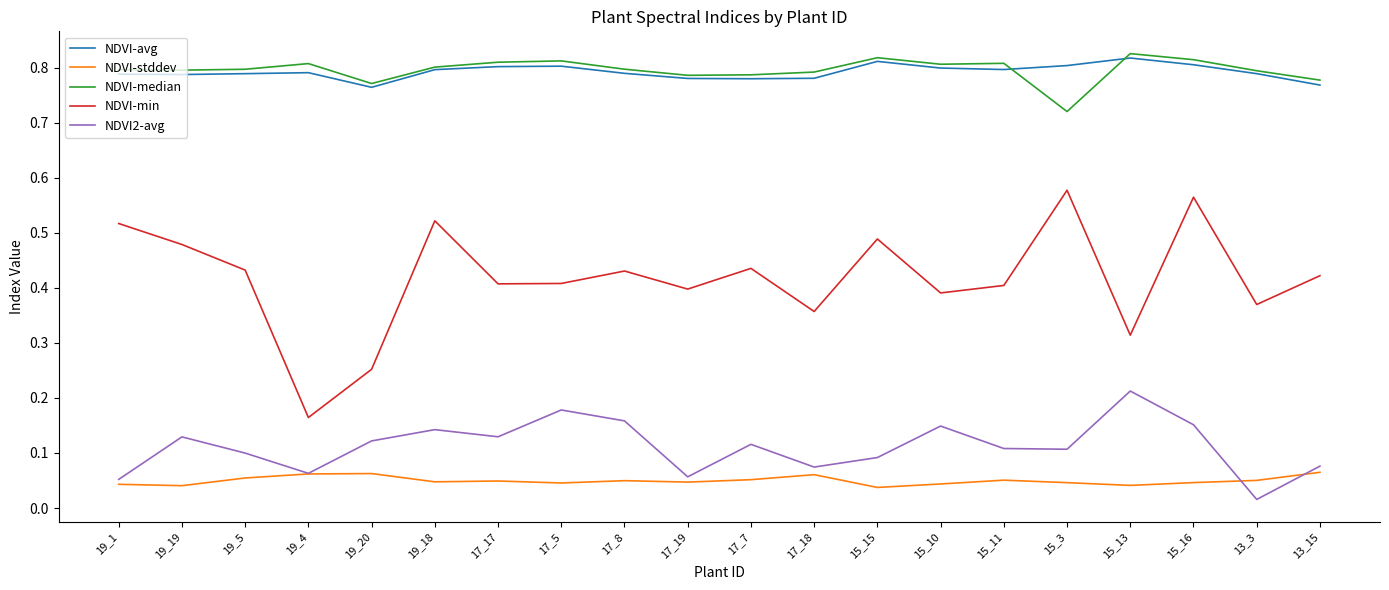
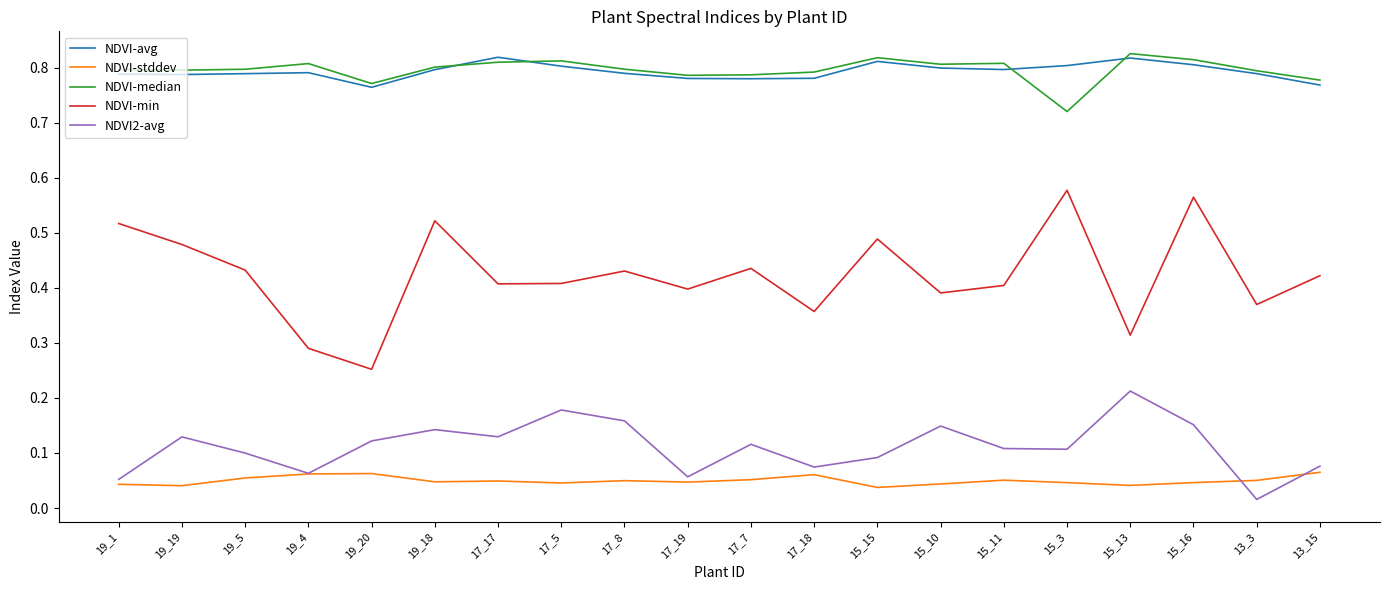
  {
    "NDVI-avg": {
      "19_5": 0.79,
      "19_4": 0.79,
      "19_20": 0.76,
-     "17_17": 0.80,
+     "17_17": 0.82,
      "17_5": 0.80,
      "17_8": 0.79,
      "17_19": 0.78,
      "17_7": 0.78,
      "17_18": 0.78,
      "15_15": 0.81,
      "15_10": 0.80,
      "15_11": 0.80,
      "15_3": 0.80,
      "15_13": 0.82,
      "15_16": 0.81,
      "13_3": 0.79,
      "13_15": 0.77
    },
    "NDVI-stddev": {
      "19_1": 0.04,
      "19_19": 0.04,
      "19_5": 0.05,
      "19_20": 0.06,
      "19_18": 0.05,
      "17_17": 0.05,
      "17_5": 0.05,
      "17_8": 0.05,
      "17_19": 0.05,
      "17_7": 0.05,
      "17_18": 0.06,
      "15_15": 0.04,
      "15_10": 0.04,
      "15_11": 0.05,
      "15_3": 0.05,
      "15_13": 0.04,
      "15_16": 0.05,
      "13_3": 0.05,
      "13_15": 0.06
    },
    "NDVI-median": {
      "19_5": 0.80,
      "19_4": 0.81,
      "19_20": 0.77,
      "17_17": 0.81,
      "17_5": 0.81,
      "17_8": 0.80,
      "17_19": 0.79,
      "17_7": 0.79,
      "17_18": 0.79,
      "15_15": 0.82,
      "15_10": 0.81,
      "15_11": 0.81,
      "15_3": 0.72,
      "15_13": 0.83,
      "15_16": 0.81,
      "13_3": 0.79,
      "13_15": 0.78
    },
    "NDVI-min": {
      "19_1": 0.52,
      "19_19": 0.48,
      "19_5": 0.43,
-     "19_4": 0.16,
+     "19_4": 0.29,
      "19_20": 0.25,
      "19_18": 0.52,
      "17_17": 0.41,
      "17_5": 0.41,
      "17_8": 0.43,
      "17_19": 0.40,
      "17_7": 0.44,
      "17_18": 0.36,
      "15_15": 0.49,
      "15_10": 0.39,
      "15_11": 0.40,
      "15_3": 0.58,
      "15_13": 0.31,
      "15_16": 0.56,
      "13_3": 0.37,
      "13_15": 0.42
    },
    "NDVI2-avg": {
      "19_1": 0.05,
      "19_19": 0.13,
      "19_5": 0.10,
      "19_20": 0.12,
      "19_18": 0.14,
      "17_17": 0.13,
      "17_5": 0.18,
      "17_8": 0.16,
      "17_19": 0.06,
      "17_7": 0.12,
      "17_18": 0.07,
      "15_15": 0.09,
      "15_10": 0.15,
      "15_11": 0.11,
      "15_3": 0.11,
      "15_13": 0.21,
      "15_16": 0.15,
      "13_3": 0.02,
      "13_15": 0.08
    }
  }
